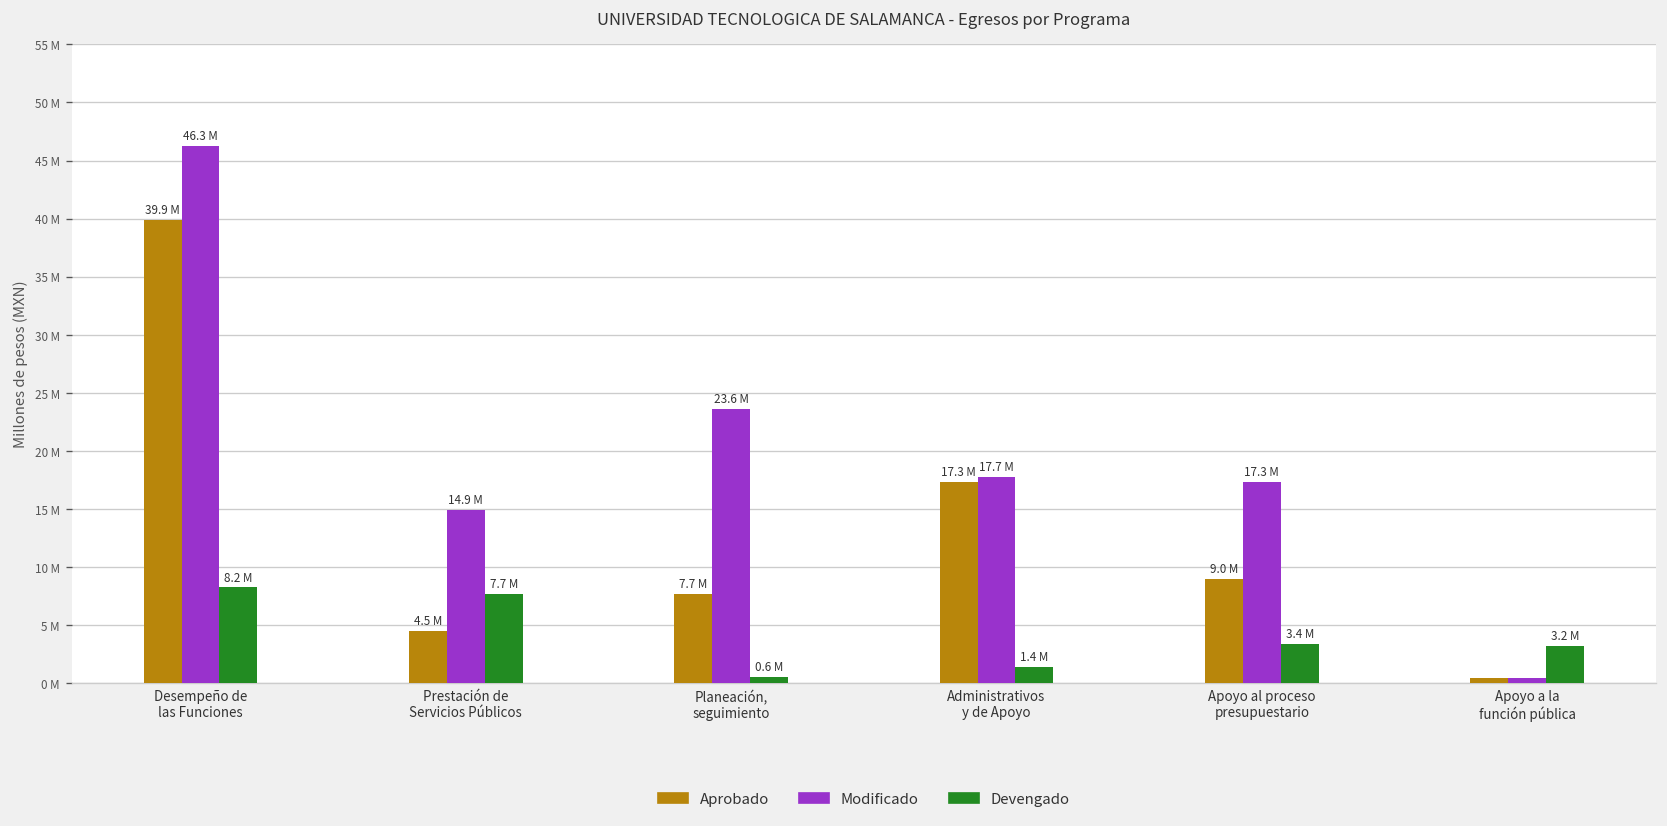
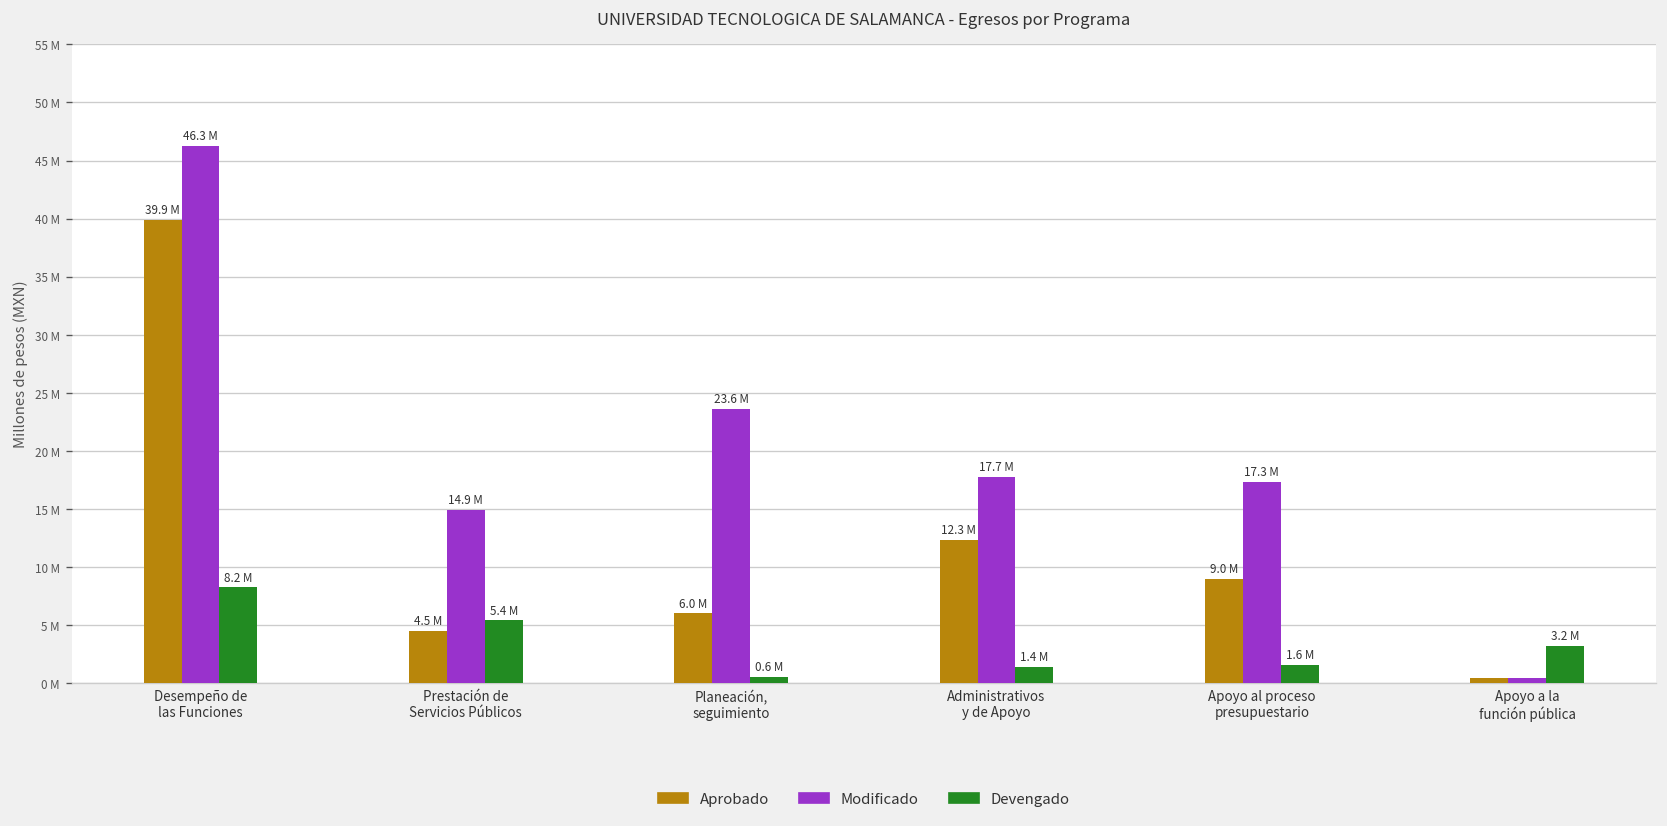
  {
    "Aprobado": {
      "Desempeño de las Funciones": 39.9,
      "Prestación de Servicios Públicos": 4.5,
-     "Planeación, seguimiento": 7.7,
-     "Administrativos y de Apoyo": 17.3,
+     "Planeación, seguimiento": 6.0,
+     "Administrativos y de Apoyo": 12.3,
      "Apoyo al proceso presupuestario": 9.0
    },
    "Modificado": {
      "Desempeño de las Funciones": 46.3,
      "Prestación de Servicios Públicos": 14.9,
      "Planeación, seguimiento": 23.6,
      "Administrativos y de Apoyo": 17.7,
      "Apoyo al proceso presupuestario": 17.3
    },
    "Devengado": {
      "Desempeño de las Funciones": 8.2,
-     "Prestación de Servicios Públicos": 7.7,
+     "Prestación de Servicios Públicos": 5.4,
      "Planeación, seguimiento": 0.6,
      "Administrativos y de Apoyo": 1.4,
-     "Apoyo al proceso presupuestario": 3.4,
+     "Apoyo al proceso presupuestario": 1.6,
      "Apoyo a la función pública": 3.2
    }
  }
